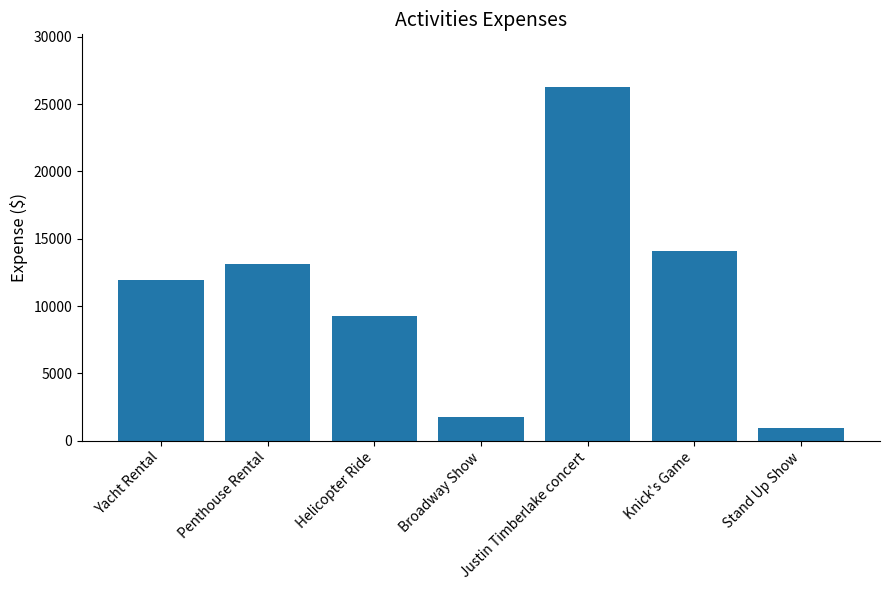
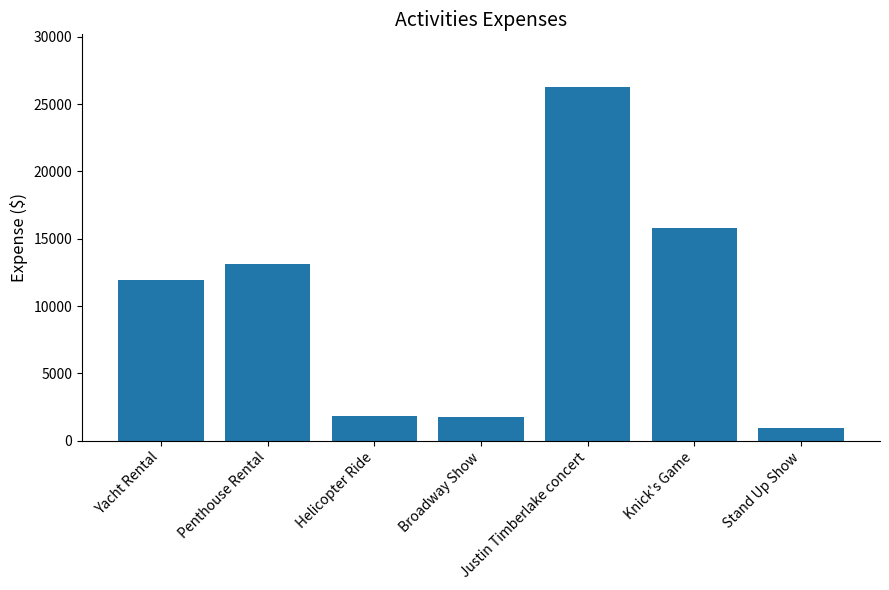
  {
    "Yacht Rental": 11900,
    "Penthouse Rental": 13100,
-   "Helicopter Ride": 9200,
+   "Helicopter Ride": 1800,
    "Broadway Show": 1800,
    "Justin Timberlake concert": 26200,
-   "Knick's Game": 14100,
+   "Knick's Game": 15800,
    "Stand Up Show": 1000
  }
